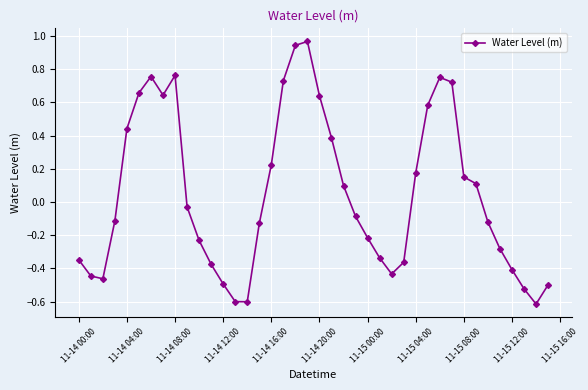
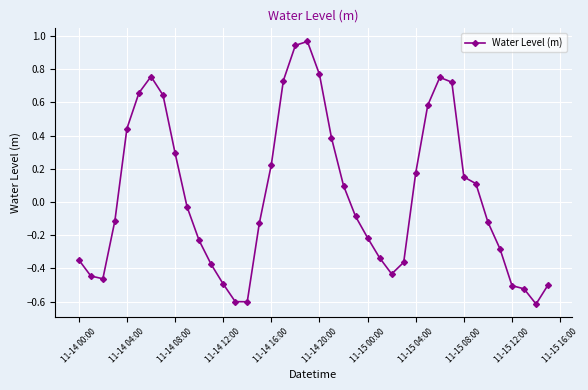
  {
    "11-14 00:00": -0.35,
    "11-14 04:00": 0.44,
-   "11-14 08:00": 0.76,
+   "11-14 08:00": 0.30,
    "11-14 12:00": -0.49,
    "11-14 16:00": 0.22,
-   "11-14 20:00": 0.64,
+   "11-14 20:00": 0.77,
    "11-15 00:00": -0.22,
    "11-15 04:00": 0.18,
    "11-15 08:00": 0.15,
-   "11-15 12:00": -0.41
+   "11-15 12:00": -0.50
  }
